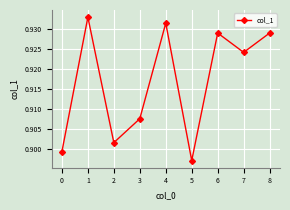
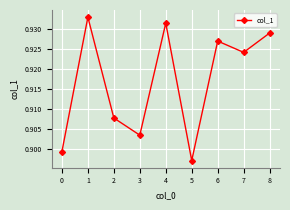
  {
    "0": 0.899,
    "1": 0.933,
-   "2": 0.901,
-   "3": 0.907,
+   "2": 0.908,
+   "3": 0.903,
    "4": 0.931,
    "5": 0.897,
-   "6": 0.929,
+   "6": 0.927,
    "7": 0.924,
    "8": 0.929
  }
